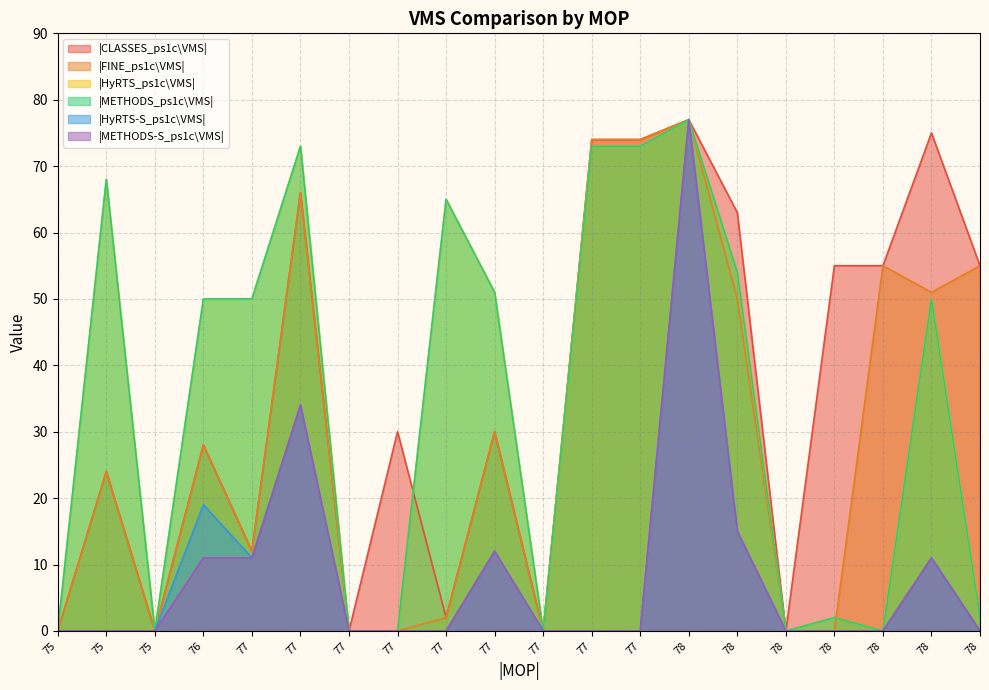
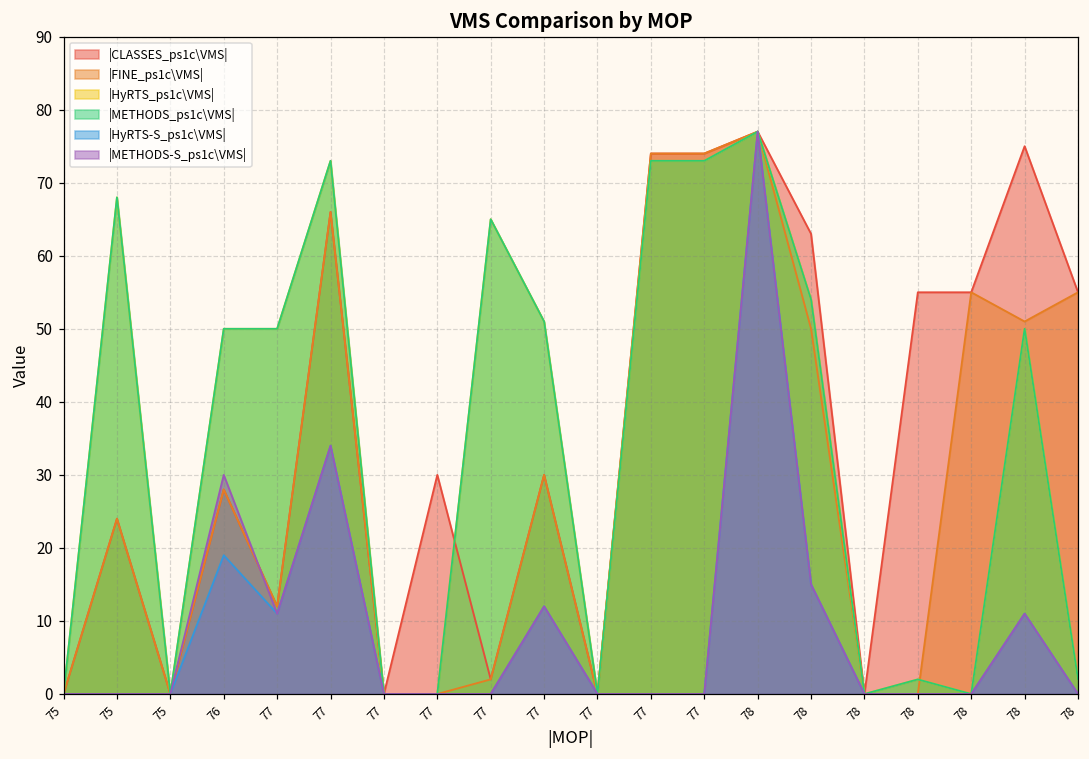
  {
    "|METHODS_ps1c\\VMS|": {
      "76": 50
    },
    "|HyRTS-S_ps1c\\VMS|": {
      "76": 19
    },
    "|METHODS-S_ps1c\\VMS|": {
-     "76": 11
+     "76": 30
    }
  }
